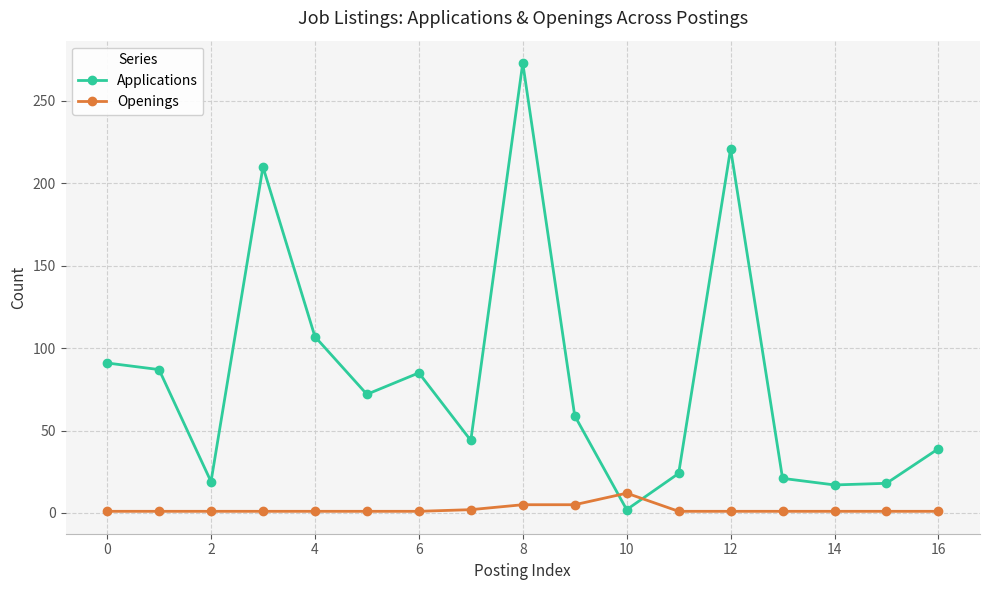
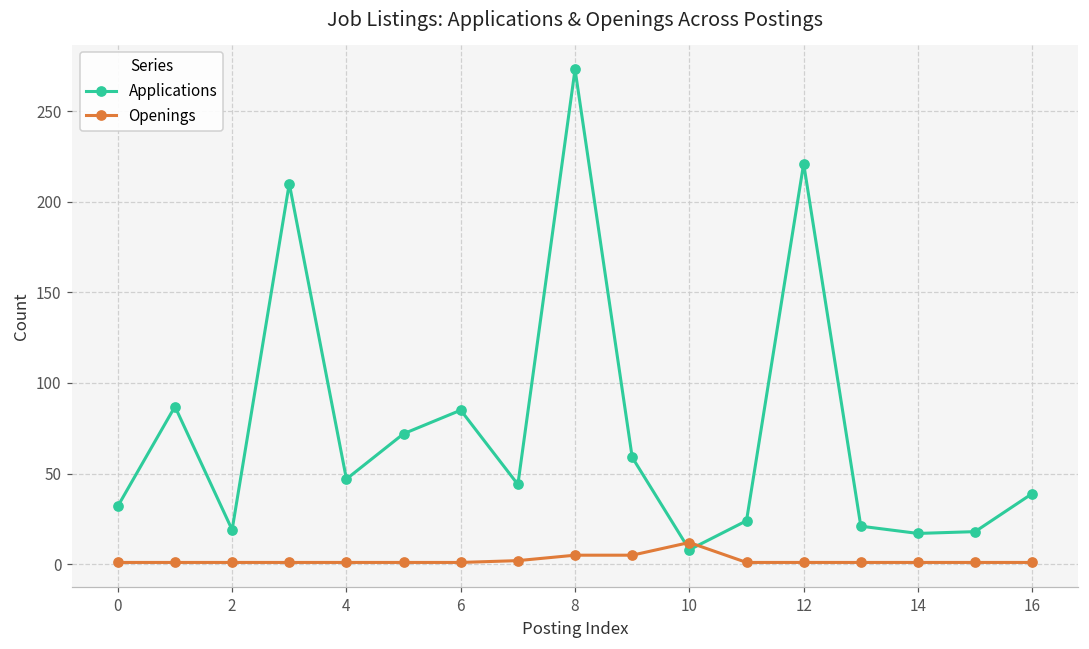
  {
    "Applications": {
-     "0": 91,
+     "0": 32,
      "2": 19,
-     "4": 107,
+     "4": 47,
      "6": 85,
      "8": 273,
-     "10": 2,
+     "10": 8,
      "12": 221,
      "14": 17,
      "16": 39
    },
    "Openings": {
      "0": 1,
      "2": 1,
      "4": 1,
      "6": 1,
      "8": 5,
      "10": 12,
      "12": 1,
      "14": 1,
      "16": 1
    }
  }
